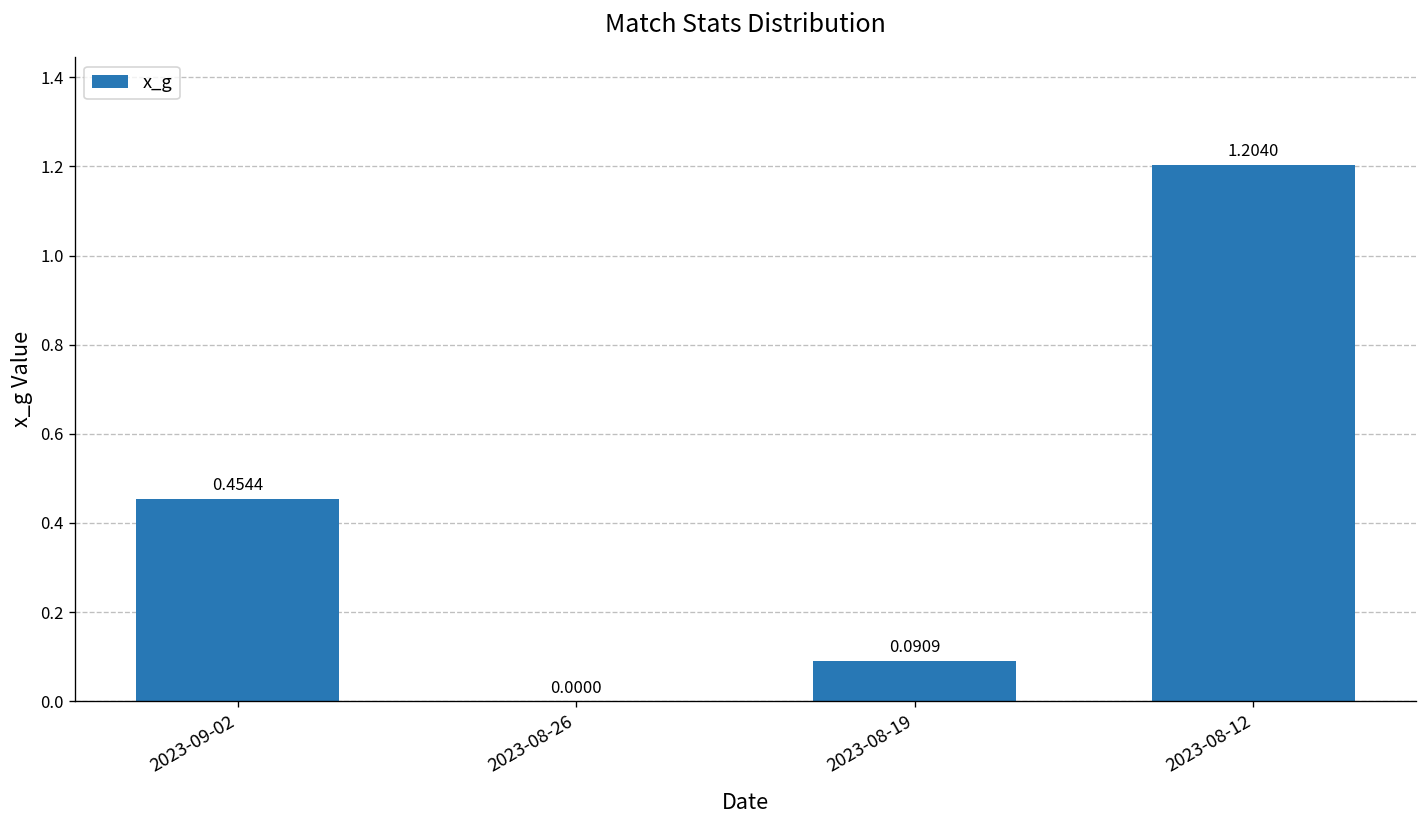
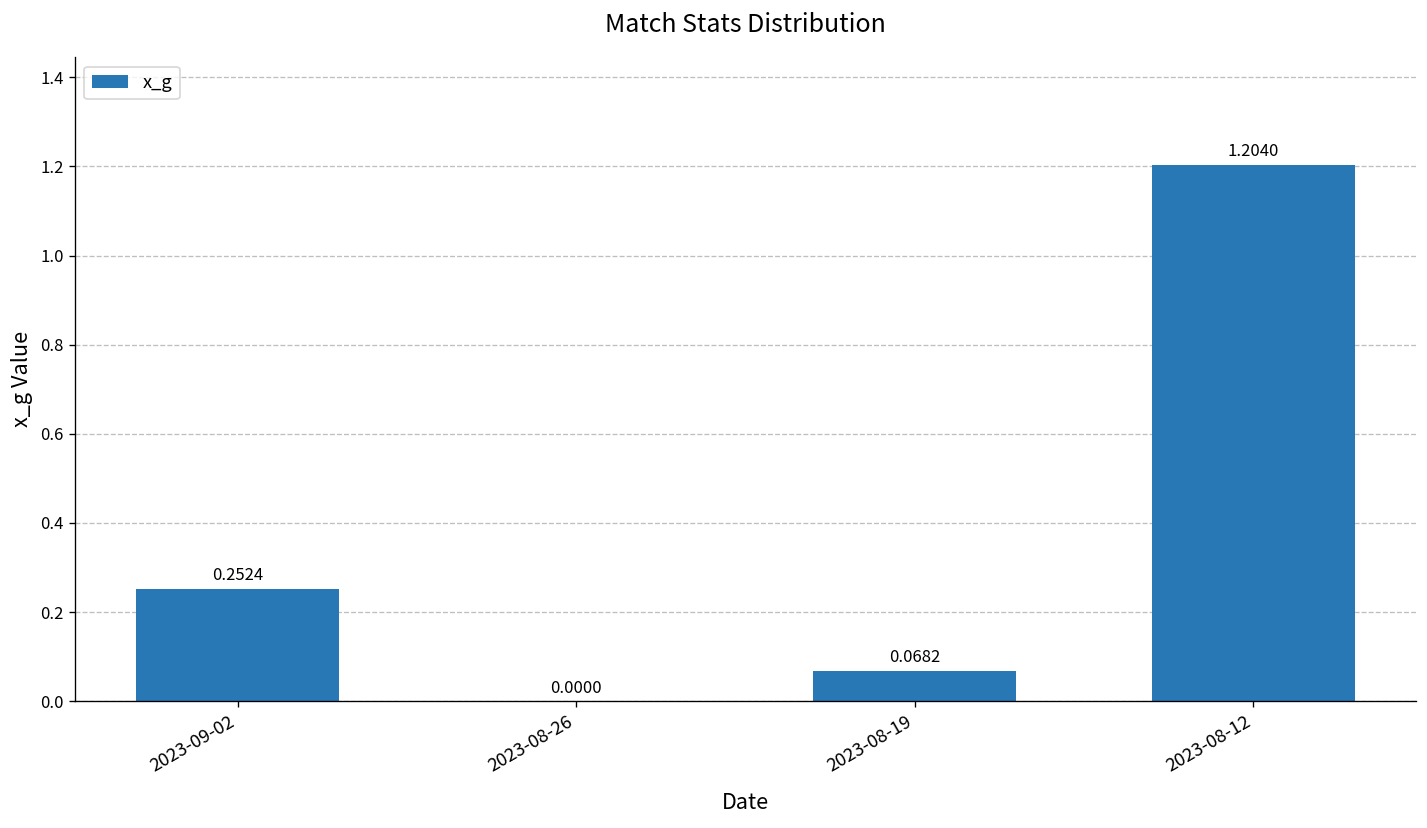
  {
-   "2023-09-02": 0.4544,
+   "2023-09-02": 0.2524,
    "2023-08-26": 0.0000,
-   "2023-08-19": 0.0909,
+   "2023-08-19": 0.0682,
    "2023-08-12": 1.2040
  }
